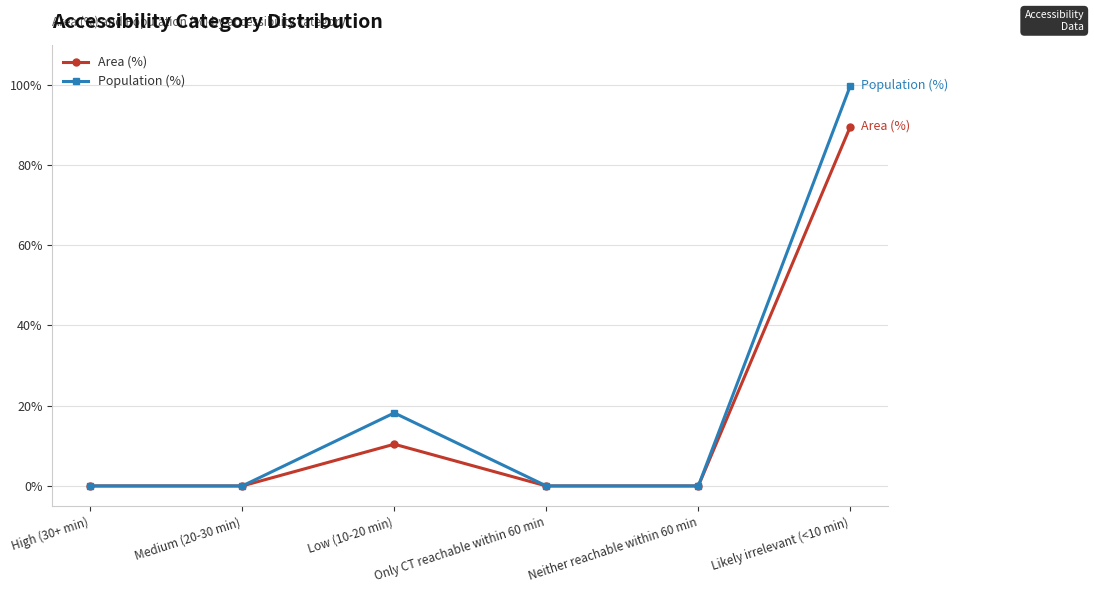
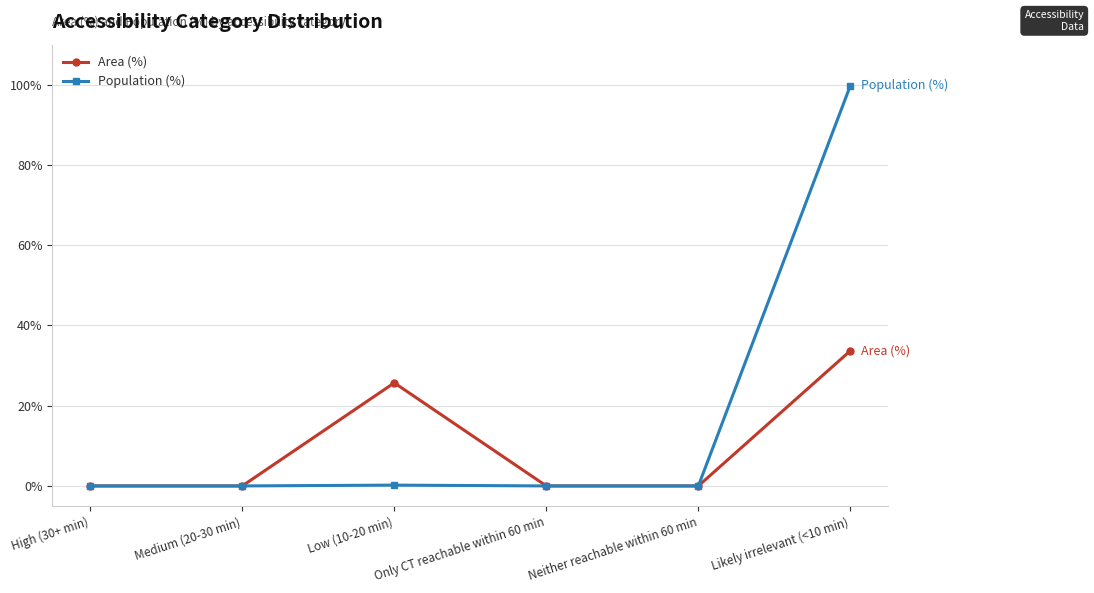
  {
    "Area (%)": {
-     "Low (10-20 min)": "10%",
-     "Likely irrelevant (<10 min)": "90%"
+     "Low (10-20 min)": "26%",
+     "Likely irrelevant (<10 min)": "34%"
    },
    "Population (%)": {
-     "Low (10-20 min)": "18%",
+     "Low (10-20 min)": "0%",
      "Likely irrelevant (<10 min)": "100%"
    }
  }
